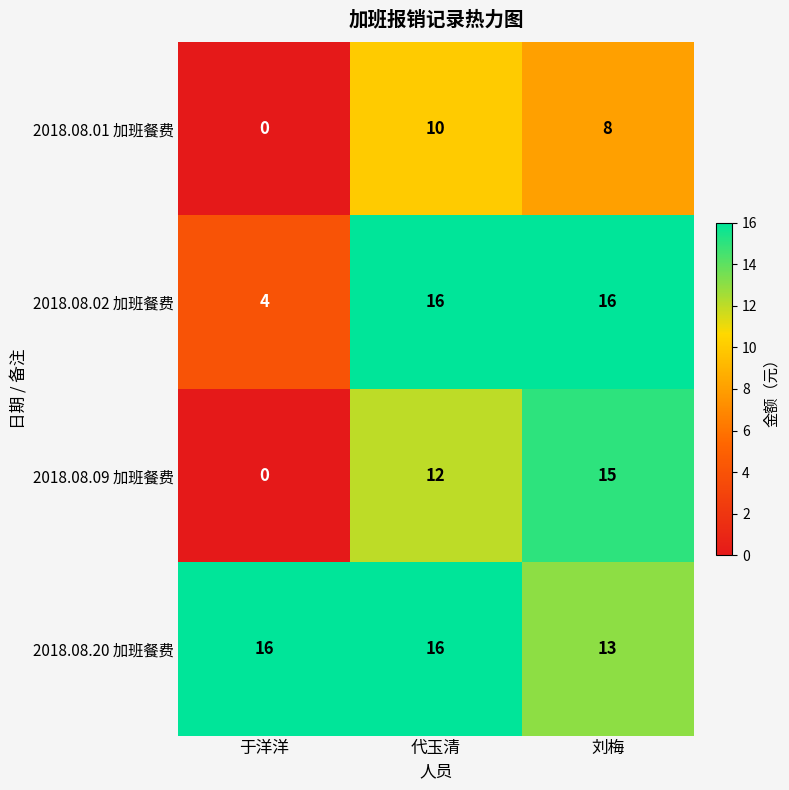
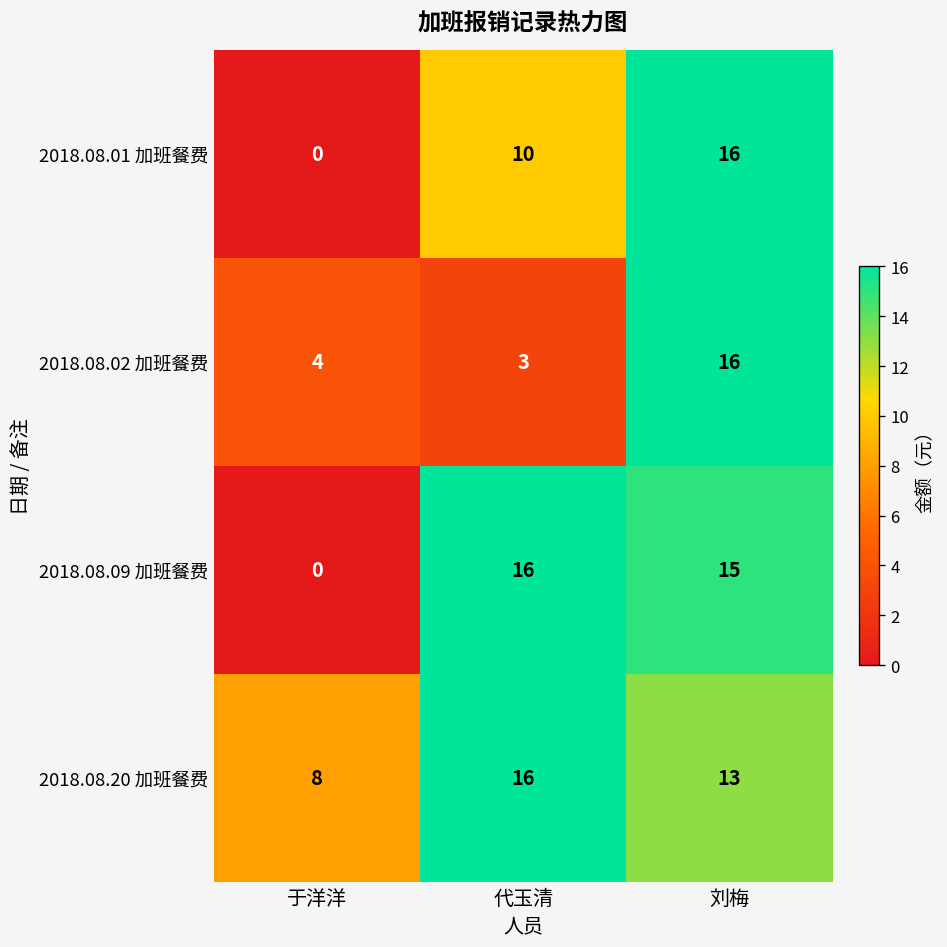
  {
    "2018.08.01 加班餐费": {
      "于洋洋": 0,
      "代玉清": 10,
-     "刘梅": 8
+     "刘梅": 16
    },
    "2018.08.02 加班餐费": {
      "于洋洋": 4,
-     "代玉清": 16,
+     "代玉清": 3,
      "刘梅": 16
    },
    "2018.08.09 加班餐费": {
      "于洋洋": 0,
-     "代玉清": 12,
+     "代玉清": 16,
      "刘梅": 15
    },
    "2018.08.20 加班餐费": {
-     "于洋洋": 16,
+     "于洋洋": 8,
      "代玉清": 16,
      "刘梅": 13
    }
  }
